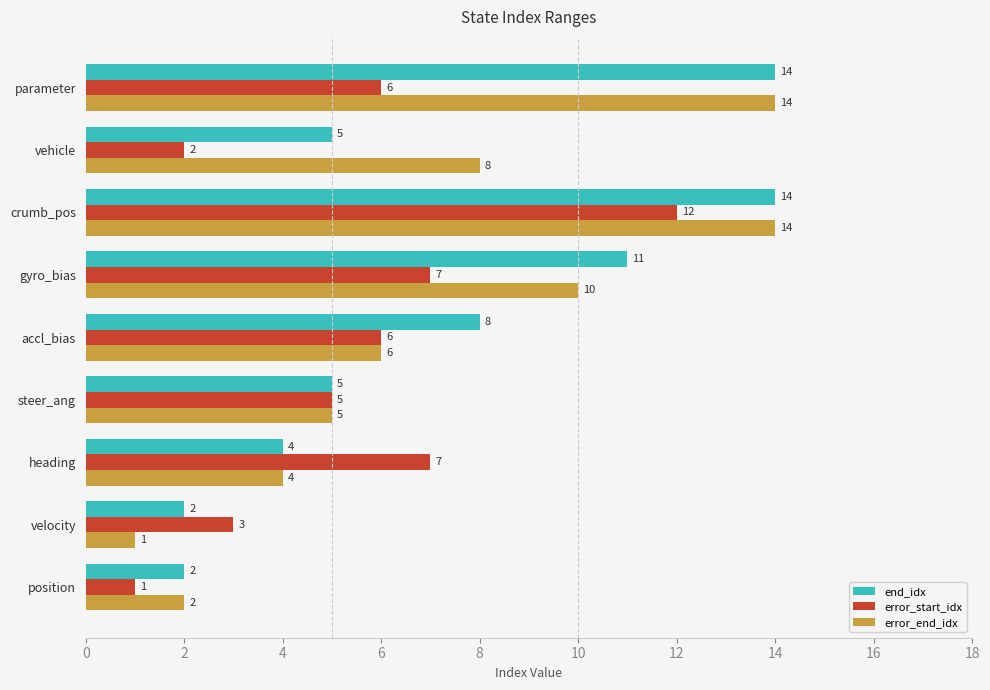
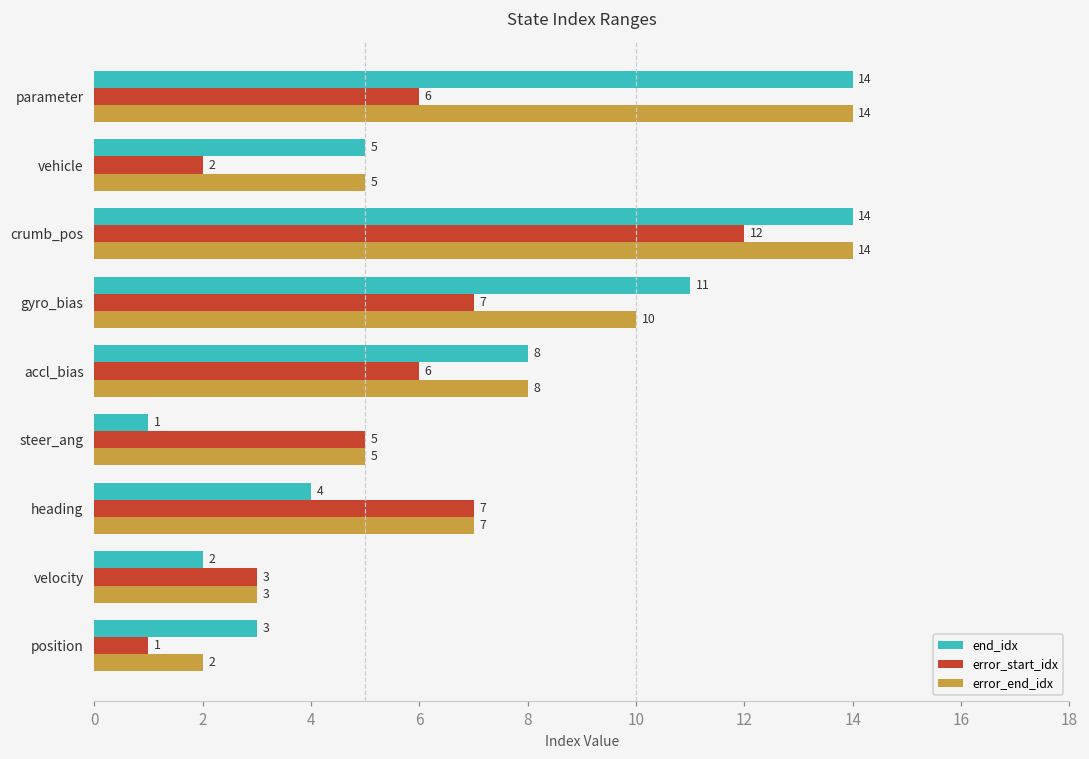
  {
    "end_idx": {
      "parameter": 14,
      "vehicle": 5,
      "crumb_pos": 14,
      "gyro_bias": 11,
      "accl_bias": 8,
-     "steer_ang": 5,
+     "steer_ang": 1,
      "heading": 4,
      "velocity": 2,
-     "position": 2
+     "position": 3
    },
    "error_start_idx": {
      "parameter": 6,
      "vehicle": 2,
      "crumb_pos": 12,
      "gyro_bias": 7,
      "accl_bias": 6,
      "steer_ang": 5,
      "heading": 7,
      "velocity": 3,
      "position": 1
    },
    "error_end_idx": {
      "parameter": 14,
-     "vehicle": 8,
+     "vehicle": 5,
      "crumb_pos": 14,
      "gyro_bias": 10,
-     "accl_bias": 6,
+     "accl_bias": 8,
      "steer_ang": 5,
-     "heading": 4,
-     "velocity": 1,
+     "heading": 7,
+     "velocity": 3,
      "position": 2
    }
  }
